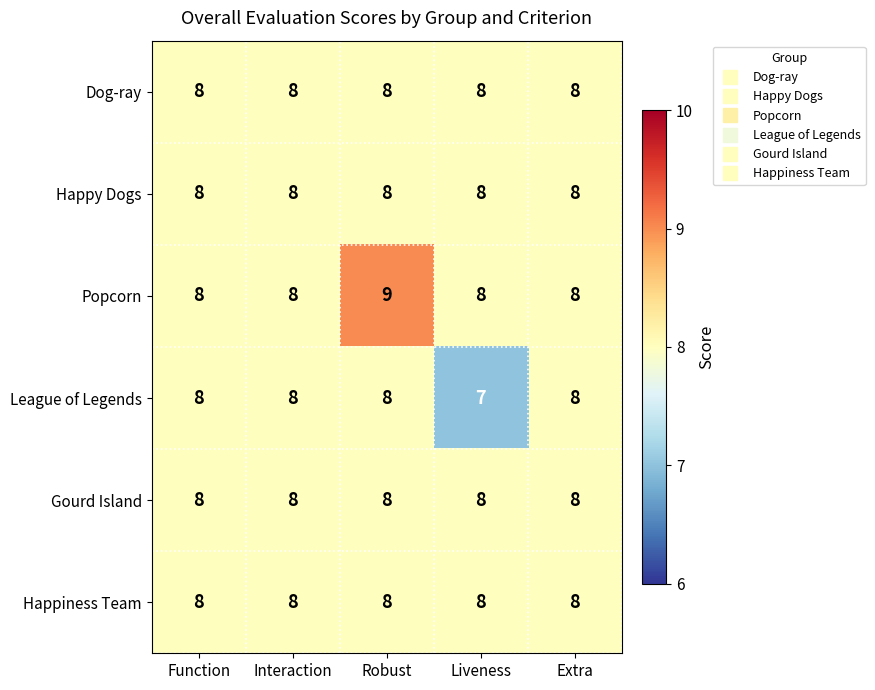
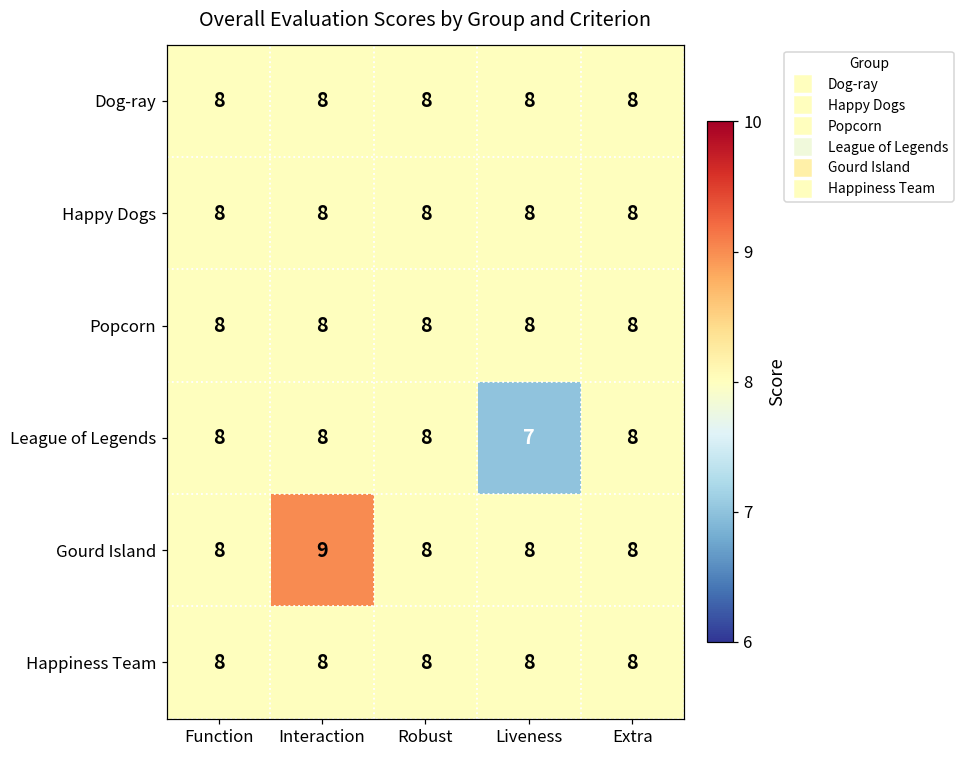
  {
    "Dog-ray": {
      "Function": 8,
      "Interaction": 8,
      "Robust": 8,
      "Liveness": 8,
      "Extra": 8
    },
    "Happy Dogs": {
      "Function": 8,
      "Interaction": 8,
      "Robust": 8,
      "Liveness": 8,
      "Extra": 8
    },
    "Popcorn": {
      "Function": 8,
      "Interaction": 8,
-     "Robust": 9,
+     "Robust": 8,
      "Liveness": 8,
      "Extra": 8
    },
    "League of Legends": {
      "Function": 8,
      "Interaction": 8,
      "Robust": 8,
      "Liveness": 7,
      "Extra": 8
    },
    "Gourd Island": {
      "Function": 8,
-     "Interaction": 8,
+     "Interaction": 9,
      "Robust": 8,
      "Liveness": 8,
      "Extra": 8
    },
    "Happiness Team": {
      "Function": 8,
      "Interaction": 8,
      "Robust": 8,
      "Liveness": 8,
      "Extra": 8
    }
  }
